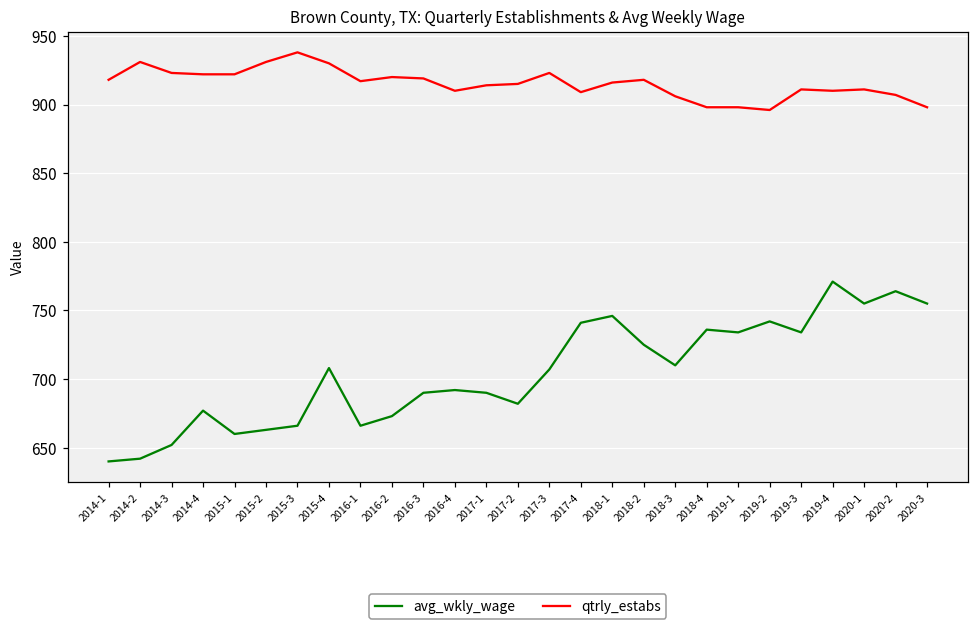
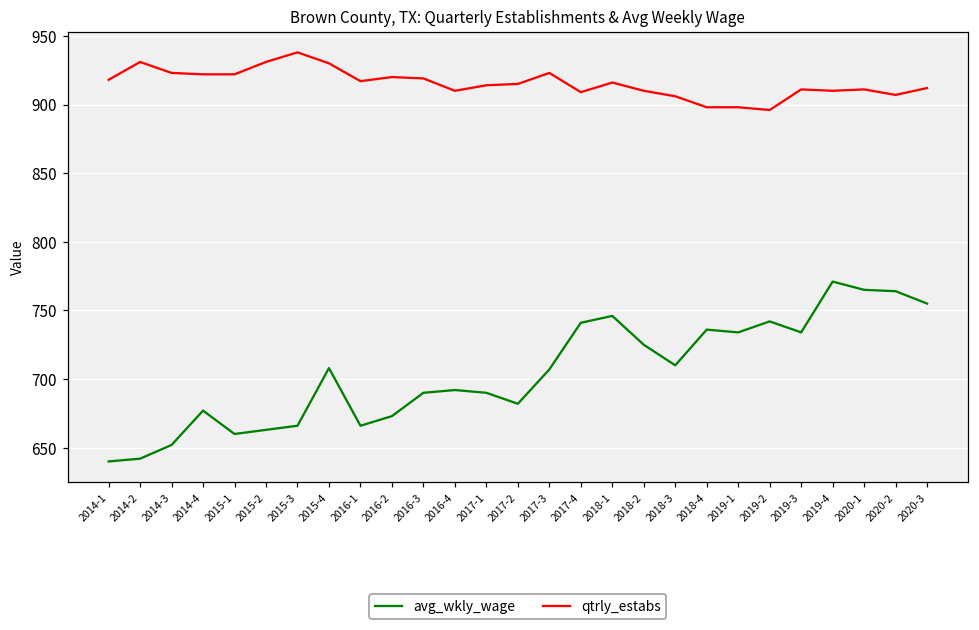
  {
    "avg_wkly_wage": {
      "2014-1": 640,
      "2014-2": 642,
      "2014-3": 652,
      "2014-4": 677,
      "2015-1": 660,
      "2015-2": 663,
      "2015-3": 666,
      "2015-4": 708,
      "2016-1": 666,
      "2016-2": 673,
      "2016-3": 690,
      "2016-4": 692,
      "2017-1": 690,
      "2017-2": 682,
      "2017-3": 707,
      "2017-4": 741,
      "2018-1": 746,
      "2018-2": 725,
      "2018-3": 710,
      "2018-4": 736,
      "2019-1": 734,
      "2019-2": 742,
      "2019-3": 734,
      "2019-4": 771,
-     "2020-1": 755,
+     "2020-1": 765,
      "2020-2": 764,
      "2020-3": 755
    },
    "qtrly_estabs": {
      "2014-1": 918,
      "2014-2": 931,
      "2014-3": 923,
      "2014-4": 922,
      "2015-1": 922,
      "2015-2": 931,
      "2015-3": 938,
      "2015-4": 930,
      "2016-1": 917,
      "2016-2": 920,
      "2016-3": 919,
      "2016-4": 910,
      "2017-1": 914,
      "2017-2": 915,
      "2017-3": 923,
      "2017-4": 909,
      "2018-1": 916,
-     "2018-2": 918,
+     "2018-2": 910,
      "2018-3": 906,
      "2018-4": 898,
      "2019-1": 898,
      "2019-2": 896,
      "2019-3": 911,
      "2019-4": 910,
      "2020-1": 911,
      "2020-2": 907,
-     "2020-3": 898
+     "2020-3": 912
    }
  }
